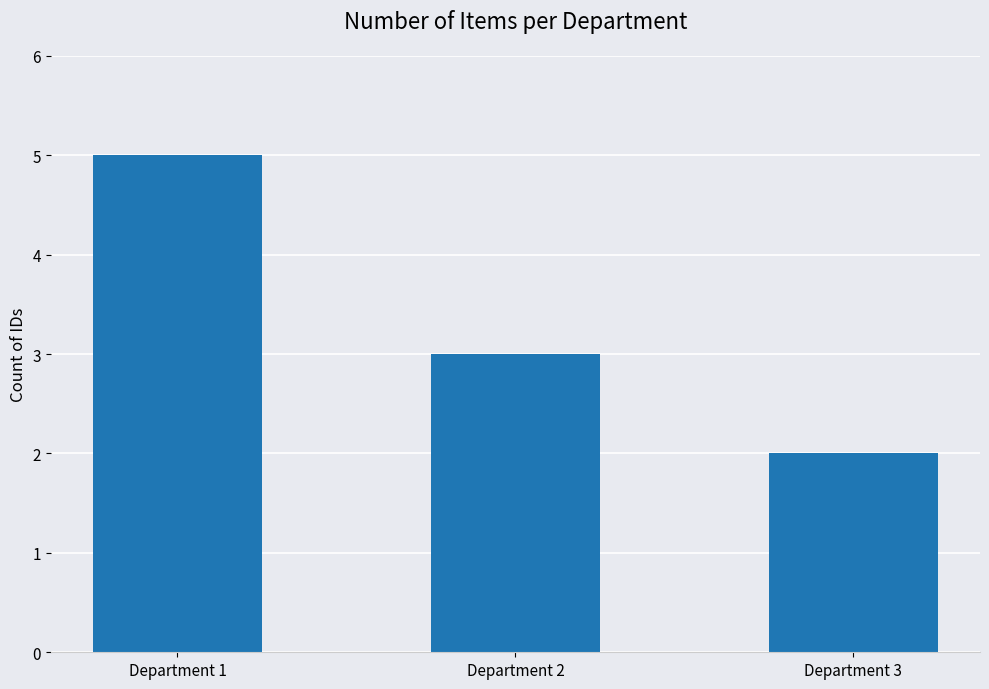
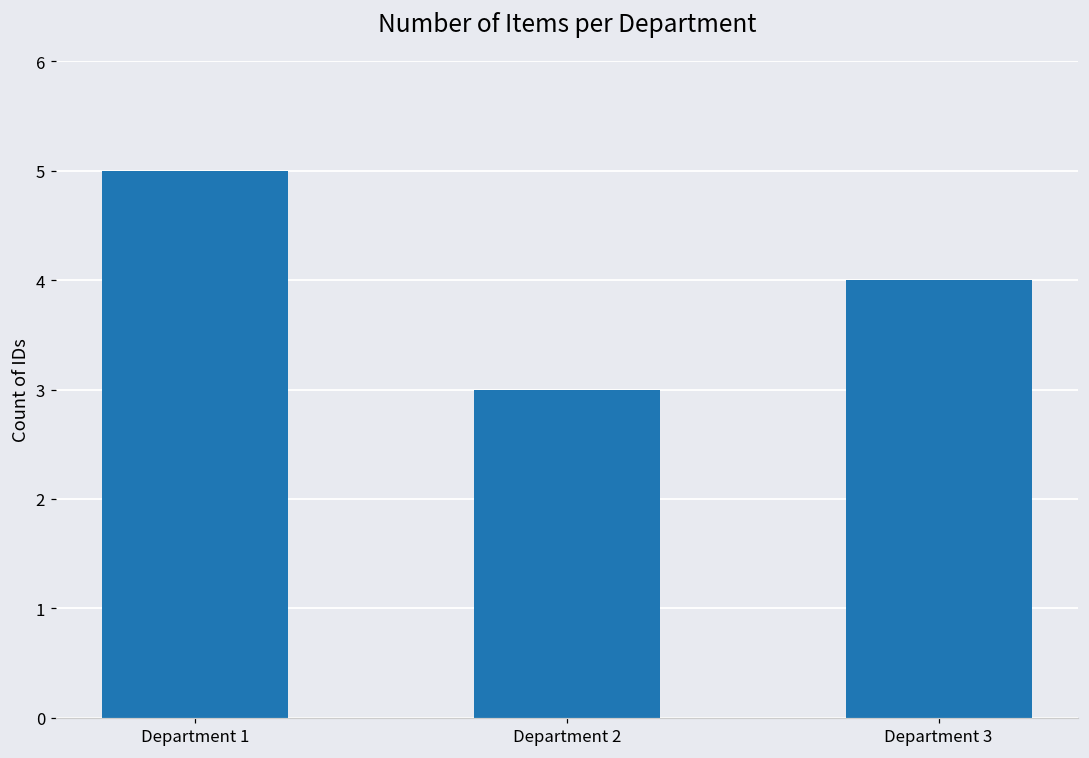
  {
    "Department 1": 5,
    "Department 2": 3,
-   "Department 3": 2
+   "Department 3": 4
  }
